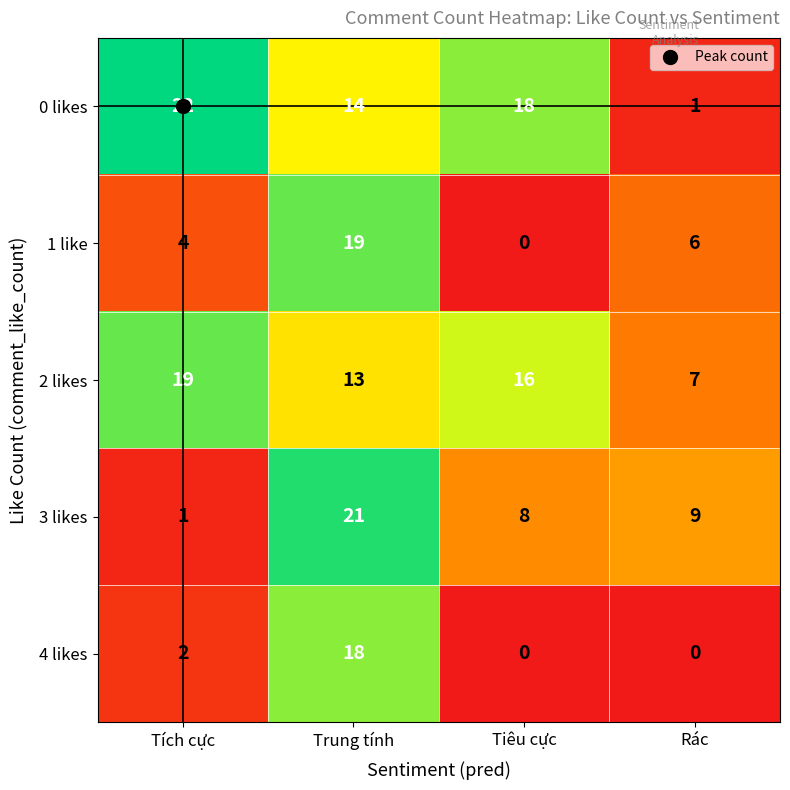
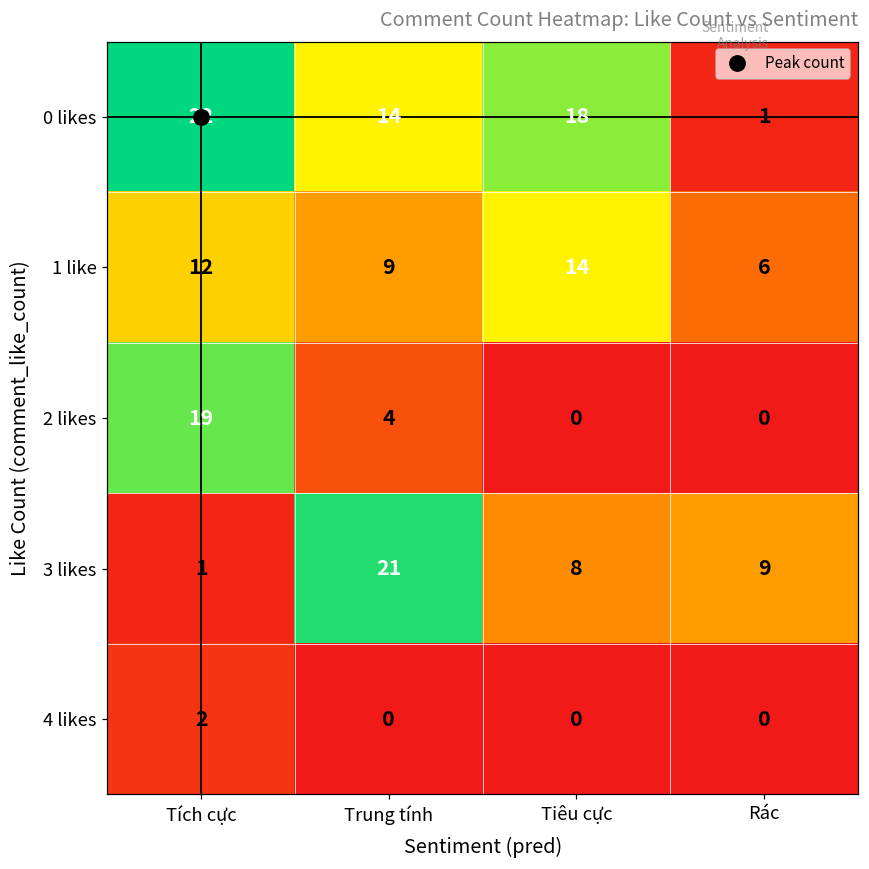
  {
    "0 likes": {
      "Trung tính": 14,
      "Tiêu cực": 18,
      "Rác": 1
    },
    "1 like": {
-     "Tích cực": 4,
-     "Trung tính": 19,
-     "Tiêu cực": 0,
+     "Tích cực": 12,
+     "Trung tính": 9,
+     "Tiêu cực": 14,
      "Rác": 6
    },
    "2 likes": {
      "Tích cực": 19,
-     "Trung tính": 13,
-     "Tiêu cực": 16,
-     "Rác": 7
+     "Trung tính": 4,
+     "Tiêu cực": 0,
+     "Rác": 0
    },
    "3 likes": {
      "Tích cực": 1,
      "Trung tính": 21,
      "Tiêu cực": 8,
      "Rác": 9
    },
    "4 likes": {
      "Tích cực": 2,
-     "Trung tính": 18,
+     "Trung tính": 0,
      "Tiêu cực": 0,
      "Rác": 0
    }
  }
